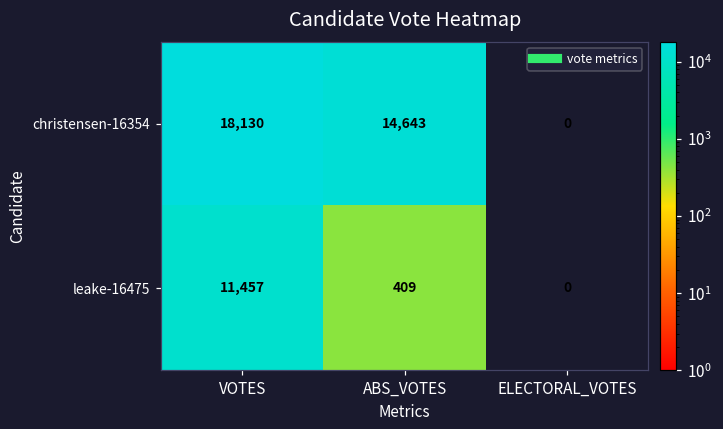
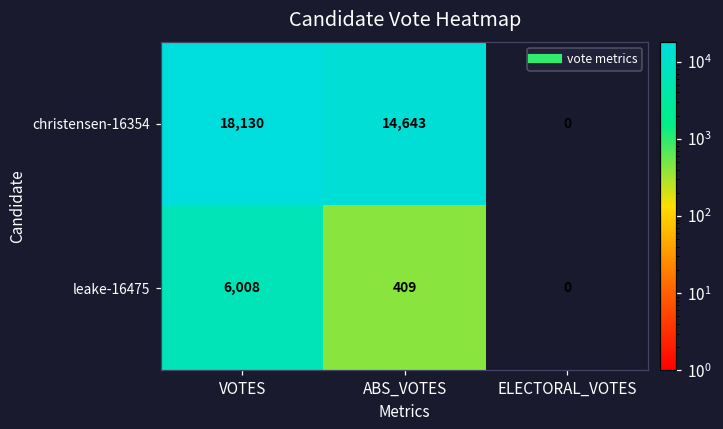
  {
    "christensen-16354": {
      "VOTES": "18,130",
      "ABS_VOTES": "14,643"
    },
    "leake-16475": {
-     "VOTES": "11,457",
+     "VOTES": "6,008",
      "ABS_VOTES": "409"
    }
  }
